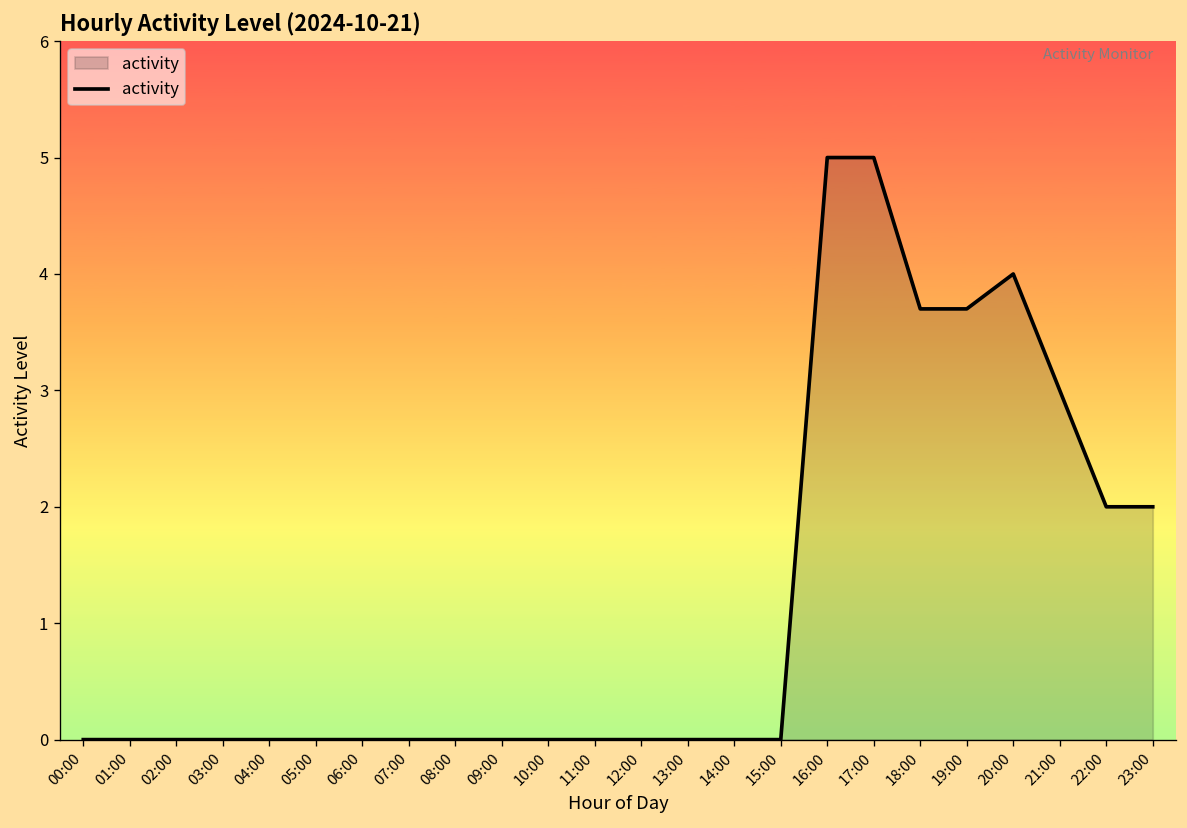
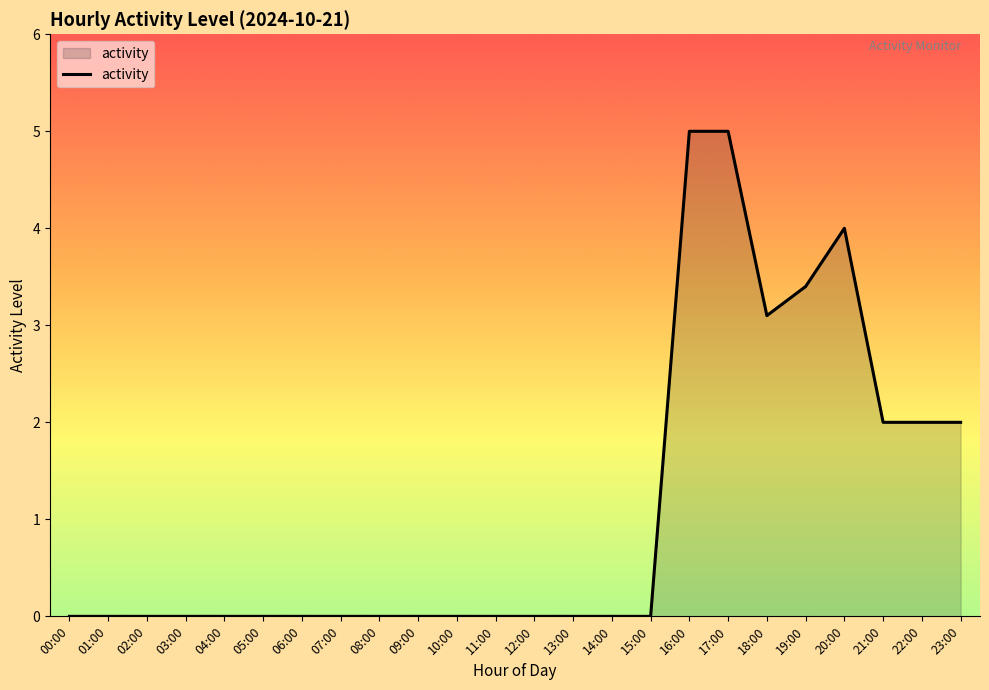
  {
    "00:00": 0.0,
    "01:00": 0.0,
    "02:00": 0.0,
    "03:00": 0.0,
    "04:00": 0.0,
    "05:00": 0.0,
    "06:00": 0.0,
    "07:00": 0.0,
    "08:00": 0.0,
    "09:00": 0.0,
    "10:00": 0.0,
    "11:00": 0.0,
    "12:00": 0.0,
    "13:00": 0.0,
    "14:00": 0.0,
    "15:00": 0.0,
    "16:00": 5.0,
    "17:00": 5.0,
-   "18:00": 3.7,
-   "19:00": 3.7,
+   "18:00": 3.1,
+   "19:00": 3.4,
    "20:00": 4.0,
-   "21:00": 3,
+   "21:00": 2,
    "22:00": 2.0,
    "23:00": 2.0
  }
